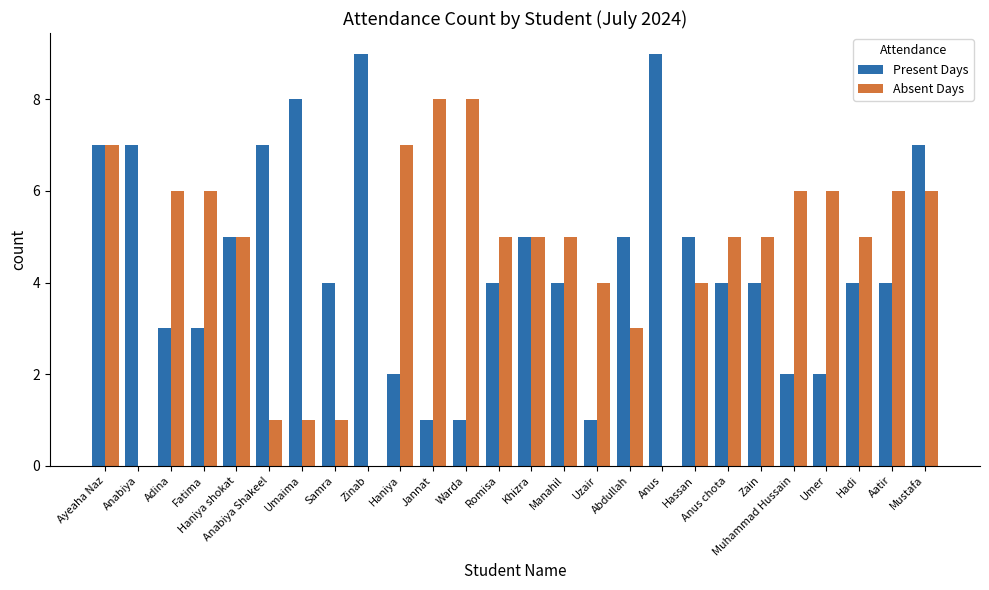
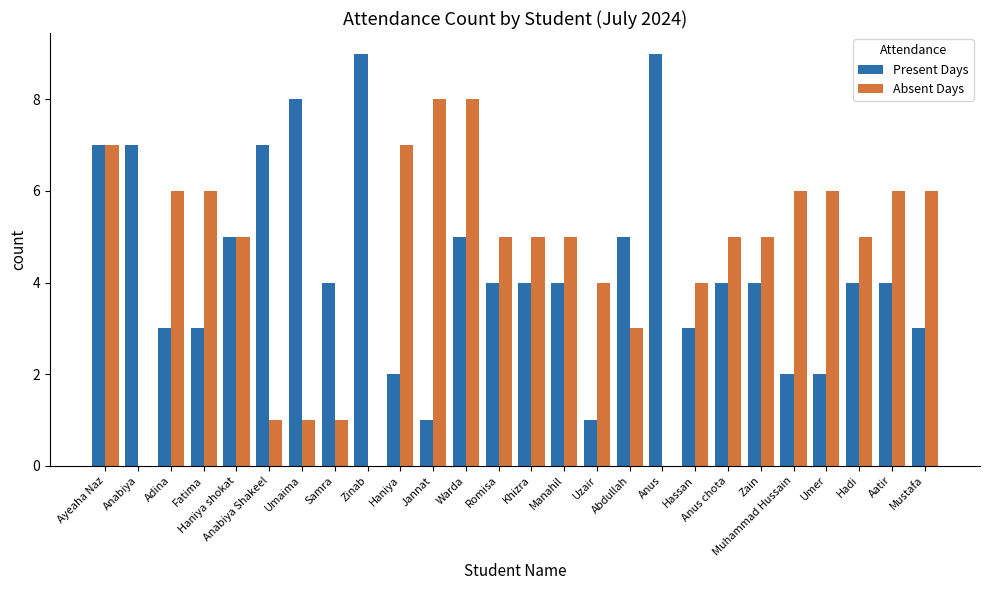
  {
    "Present Days": {
      "Ayeaha Naz": 7,
      "Anabiya": 7,
      "Adina": 3,
      "Fatima": 3,
      "Haniya shokat": 5,
      "Anabiya Shakeel": 7,
      "Umaima": 8,
      "Samra": 4,
      "Zinab": 9,
      "Haniya": 2,
      "Jannat": 1,
-     "Warda": 1,
+     "Warda": 5,
      "Romisa": 4,
-     "Khizra": 5,
+     "Khizra": 4,
      "Manahil": 4,
      "Uzair": 1,
      "Abdullah": 5,
      "Anus": 9,
-     "Hassan": 5,
+     "Hassan": 3,
      "Anus chota": 4,
      "Zain": 4,
      "Muhammad Hussain": 2,
      "Umer": 2,
      "Hadi": 4,
      "Aatir": 4,
-     "Mustafa": 7
+     "Mustafa": 3
    },
    "Absent Days": {
      "Ayeaha Naz": 7,
      "Anabiya": 0,
      "Adina": 6,
      "Fatima": 6,
      "Haniya shokat": 5,
      "Anabiya Shakeel": 1,
      "Umaima": 1,
      "Samra": 1,
      "Zinab": 0,
      "Haniya": 7,
      "Jannat": 8,
      "Warda": 8,
      "Romisa": 5,
      "Khizra": 5,
      "Manahil": 5,
      "Uzair": 4,
      "Abdullah": 3,
      "Anus": 0,
      "Hassan": 4,
      "Anus chota": 5,
      "Zain": 5,
      "Muhammad Hussain": 6,
      "Umer": 6,
      "Hadi": 5,
      "Aatir": 6,
      "Mustafa": 6
    }
  }
